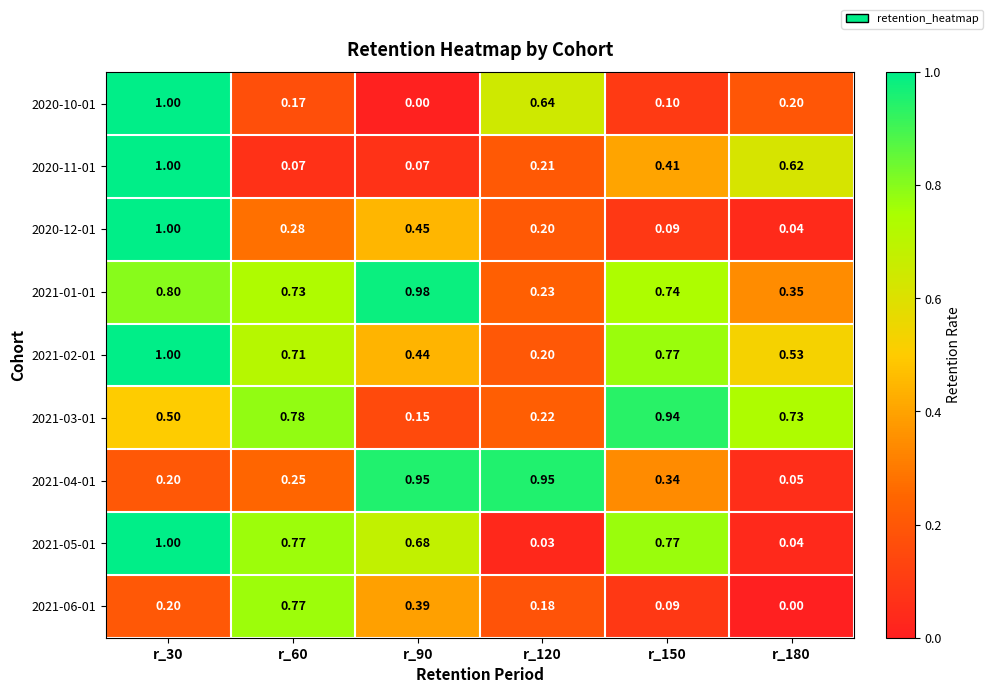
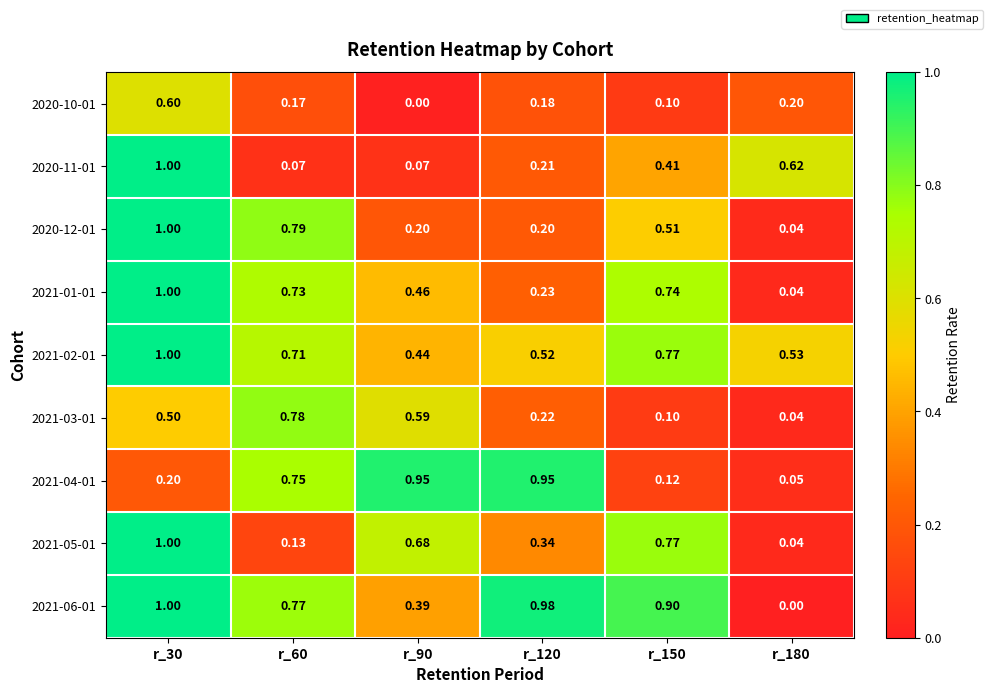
  {
    "2020-10-01": {
-     "r_30": 1.00,
+     "r_30": 0.60,
      "r_60": 0.17,
      "r_90": 0.00,
-     "r_120": 0.64,
+     "r_120": 0.18,
      "r_150": 0.10,
      "r_180": 0.20
    },
    "2020-11-01": {
      "r_30": 1.00,
      "r_60": 0.07,
      "r_90": 0.07,
      "r_120": 0.21,
      "r_150": 0.41,
      "r_180": 0.62
    },
    "2020-12-01": {
      "r_30": 1.00,
-     "r_60": 0.28,
-     "r_90": 0.45,
+     "r_60": 0.79,
+     "r_90": 0.20,
      "r_120": 0.20,
-     "r_150": 0.09,
+     "r_150": 0.51,
      "r_180": 0.04
    },
    "2021-01-01": {
-     "r_30": 0.80,
+     "r_30": 1.00,
      "r_60": 0.73,
-     "r_90": 0.98,
+     "r_90": 0.46,
      "r_120": 0.23,
      "r_150": 0.74,
-     "r_180": 0.35
+     "r_180": 0.04
    },
    "2021-02-01": {
      "r_30": 1.00,
      "r_60": 0.71,
      "r_90": 0.44,
-     "r_120": 0.20,
+     "r_120": 0.52,
      "r_150": 0.77,
      "r_180": 0.53
    },
    "2021-03-01": {
      "r_30": 0.50,
      "r_60": 0.78,
-     "r_90": 0.15,
+     "r_90": 0.59,
      "r_120": 0.22,
-     "r_150": 0.94,
-     "r_180": 0.73
+     "r_150": 0.10,
+     "r_180": 0.04
    },
    "2021-04-01": {
      "r_30": 0.20,
-     "r_60": 0.25,
+     "r_60": 0.75,
      "r_90": 0.95,
      "r_120": 0.95,
-     "r_150": 0.34,
+     "r_150": 0.12,
      "r_180": 0.05
    },
    "2021-05-01": {
      "r_30": 1.00,
-     "r_60": 0.77,
+     "r_60": 0.13,
      "r_90": 0.68,
-     "r_120": 0.03,
+     "r_120": 0.34,
      "r_150": 0.77,
      "r_180": 0.04
    },
    "2021-06-01": {
-     "r_30": 0.20,
+     "r_30": 1.00,
      "r_60": 0.77,
      "r_90": 0.39,
-     "r_120": 0.18,
-     "r_150": 0.09,
+     "r_120": 0.98,
+     "r_150": 0.90,
      "r_180": 0.00
    }
  }
